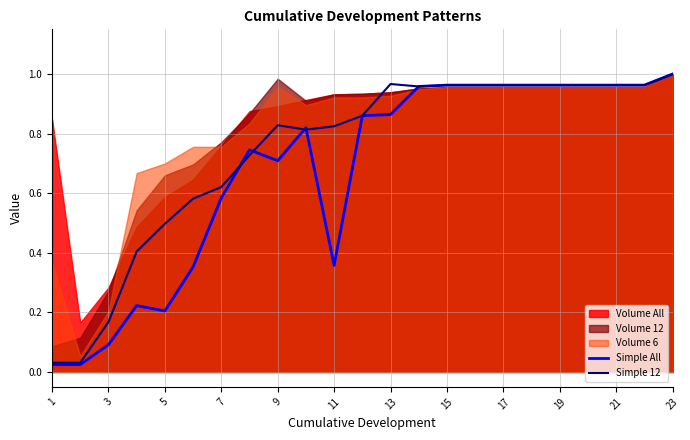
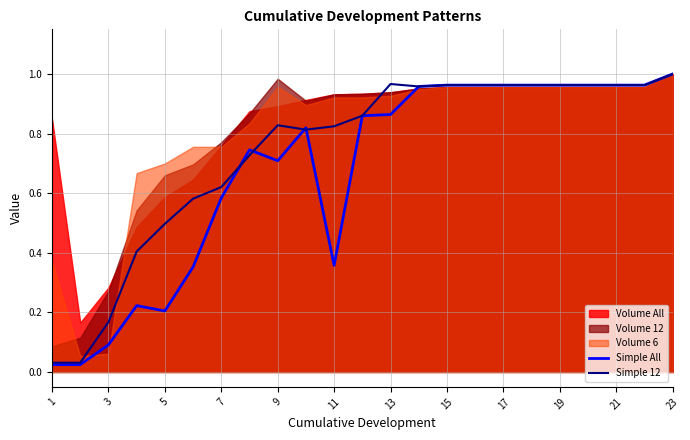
  {
    "Volume All": {
      "1": 0.85,
      "3": 0.28,
      "5": 0.59,
      "9": 0.89
    },
    "Simple All": {
      "3": 0.09,
      "5": 0.20,
      "7": 0.58,
      "9": 0.71,
      "11": 0.36,
      "13": 0.86
    },
    "Volume 12": {
      "1": 0.09,
      "3": 0.27,
      "5": 0.66,
      "7": 0.77,
      "9": 0.98
    },
    "Simple 12": {
      "3": 0.17,
      "5": 0.50,
      "7": 0.62,
      "9": 0.83,
      "11": 0.82,
      "13": 0.97
    },
    "Volume 6": {
      "1": 0.37,
-     "3": 0.20,
+     "3": 0.06,
      "5": 0.70,
      "9": 0.96,
      "11": 0.92,
      "13": 0.93
    }
  }
